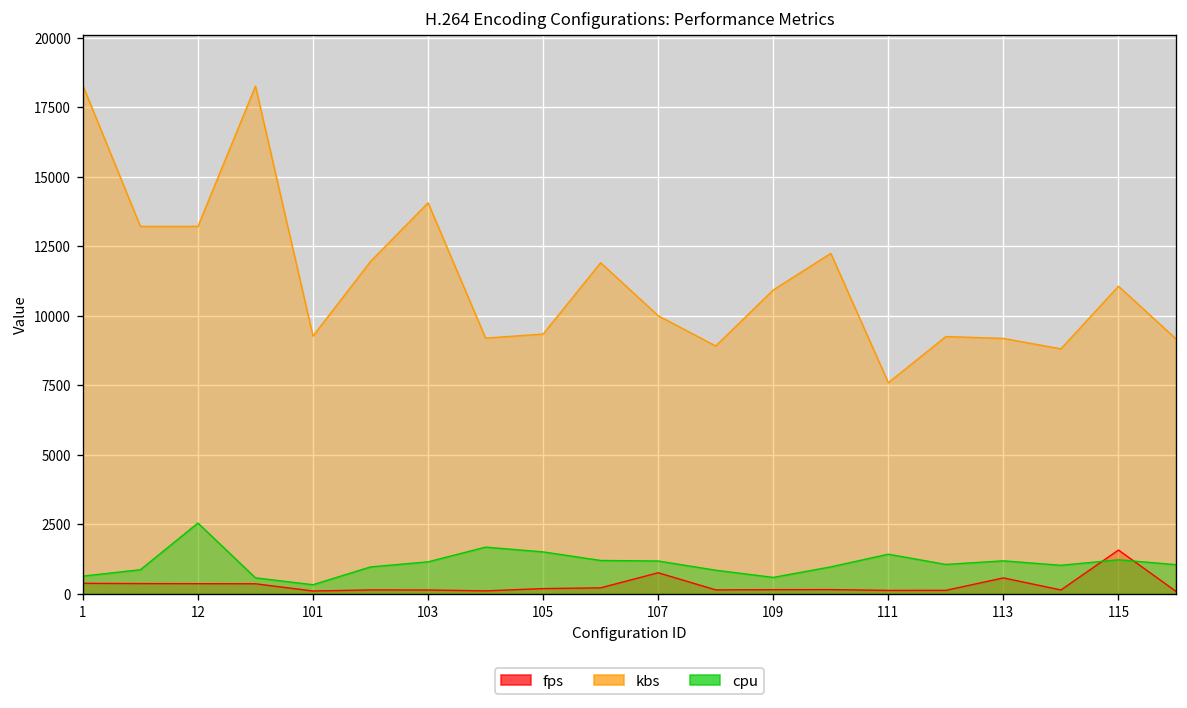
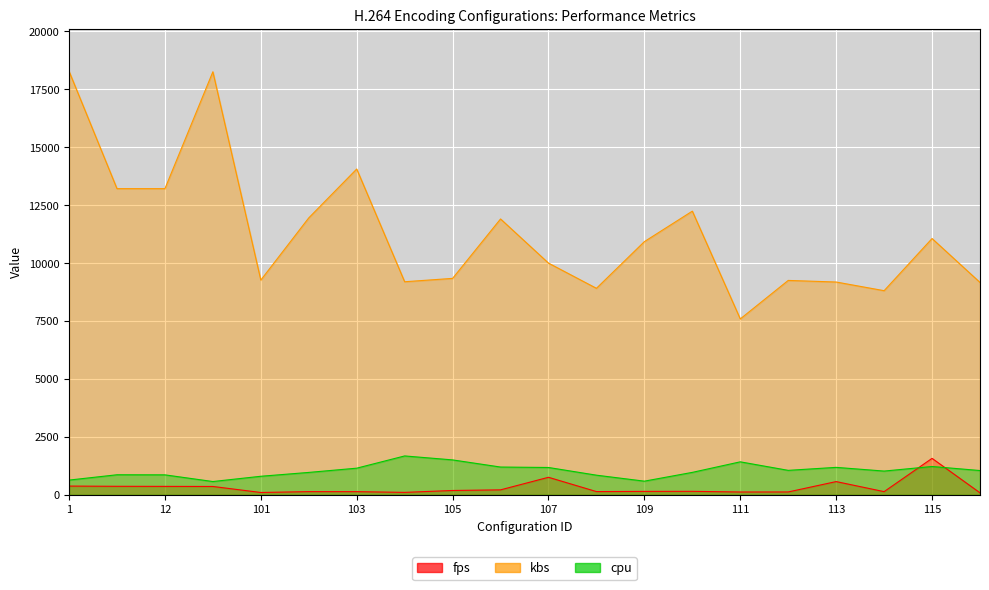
  {
    "fps": {
      "12": 400,
      "101": 100,
      "103": 100,
      "105": 200,
      "107": 800,
      "109": 100,
      "111": 100,
      "113": 600,
      "115": 1600
    },
    "kbs": {
      "12": 13200,
      "101": 9300,
      "103": 14100,
      "105": 9300,
      "107": 10000,
      "109": 10900,
      "111": 7600,
      "113": 9200,
      "115": 11100
    },
    "cpu": {
-     "12": 2500,
-     "101": 300,
+     "12": 900,
+     "101": 800,
      "103": 1200,
      "105": 1500,
      "107": 1200,
      "109": 600,
      "111": 1400,
      "113": 1200,
      "115": 1200
    }
  }
